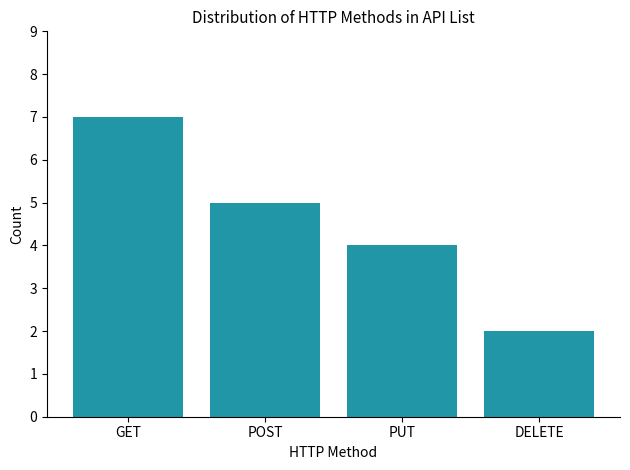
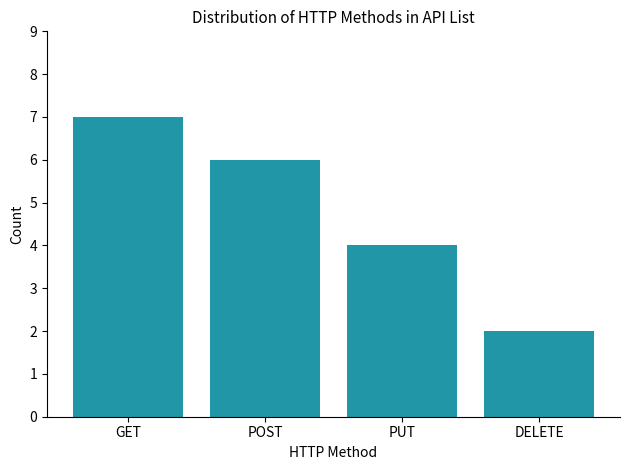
  {
    "GET": 7,
-   "POST": 5,
+   "POST": 6,
    "PUT": 4,
    "DELETE": 2
  }
